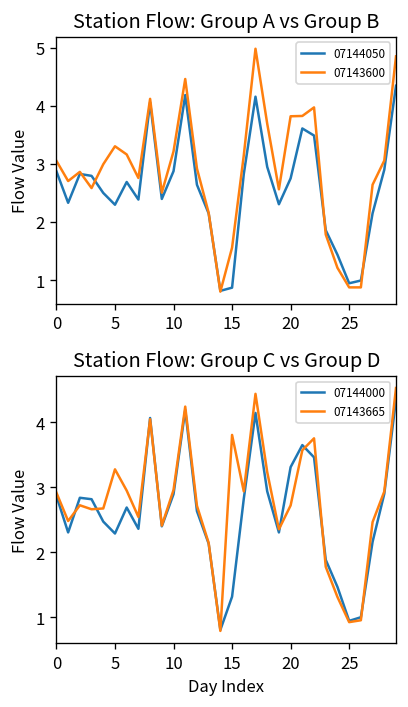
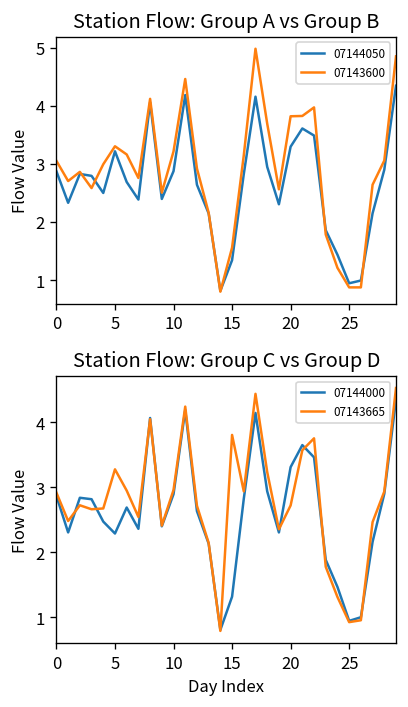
  {
    "Station Flow: Group A vs Group B": {
      "07144050": {
        "0": 2.9,
-       "5": 2.3,
+       "5": 3.2,
        "10": 2.9,
-       "15": 0.9,
-       "20": 2.8,
+       "15": 1.3,
+       "20": 3.3,
        "25": 0.9
      },
      "07143600": {
        "0": 3.1,
        "5": 3.3,
        "10": 3.2,
        "15": 1.6,
        "20": 3.8,
        "25": 0.9
      }
    },
    "Station Flow: Group C vs Group D": {
      "07144000": {
        "0": 2.9,
        "5": 2.3,
        "10": 2.9,
        "15": 1.3,
        "20": 3.3
      },
      "07143665": {
        "0": 2.9,
        "5": 3.3,
        "10": 3.0,
        "15": 3.8,
        "20": 2.7
      }
    }
  }
